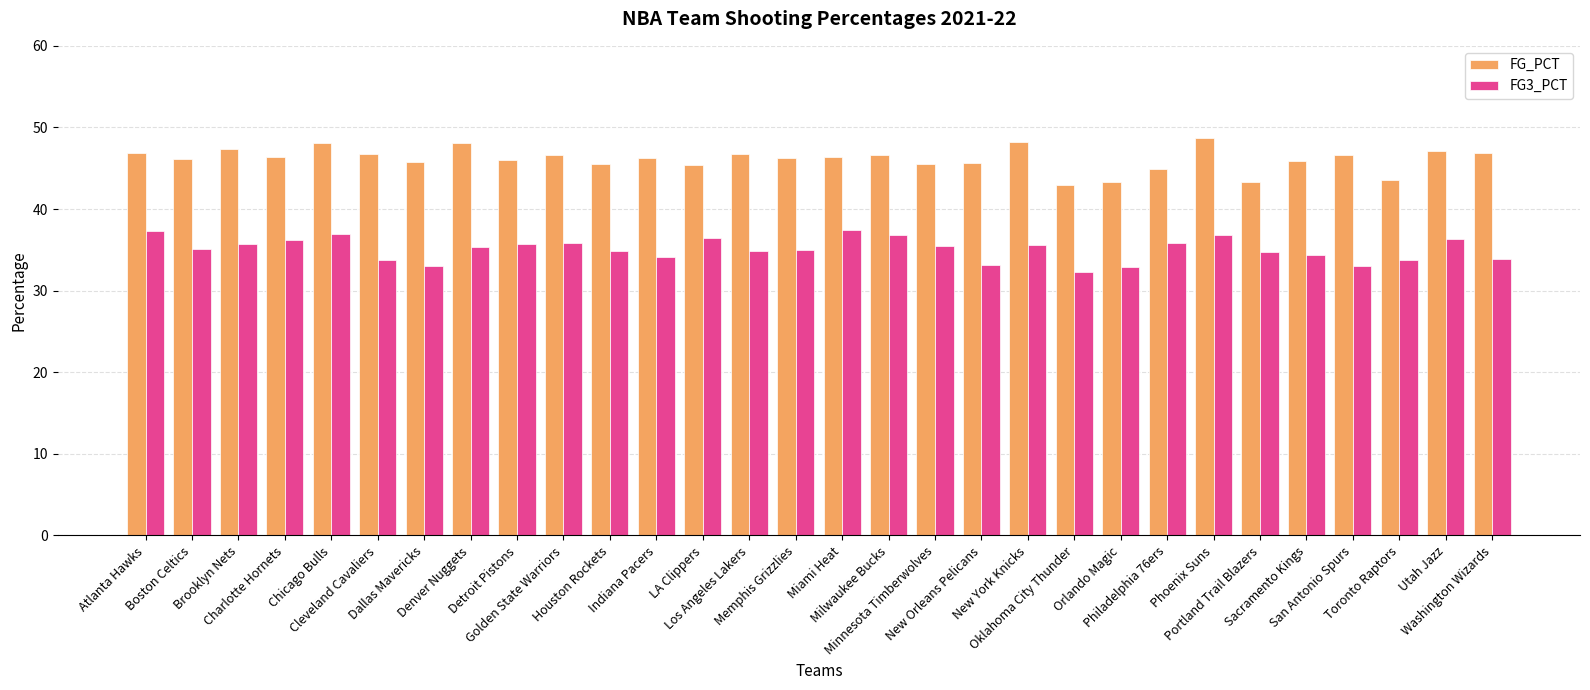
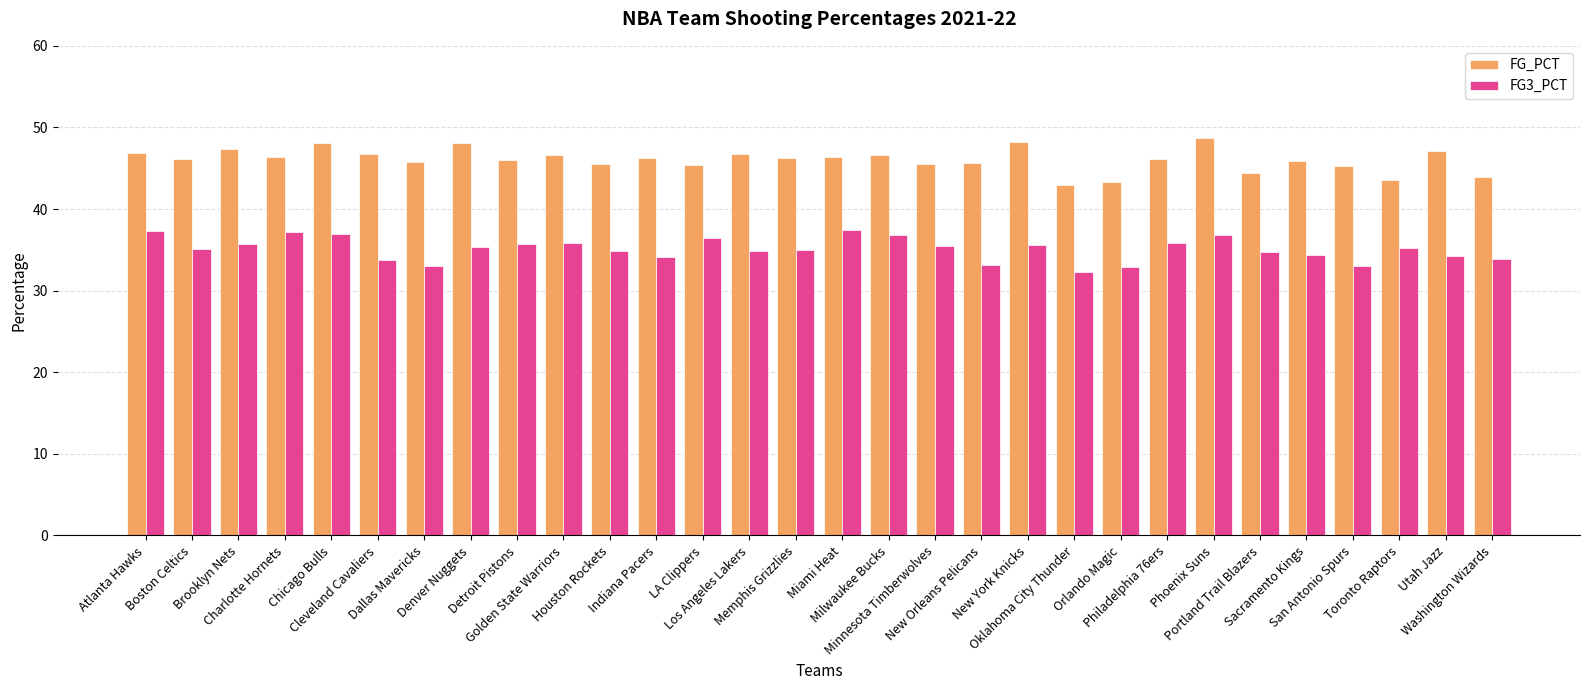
  {
    "FG_PCT": {
      "Atlanta Hawks": 47,
      "Boston Celtics": 46,
      "Brooklyn Nets": 47,
      "Charlotte Hornets": 46,
      "Chicago Bulls": 48,
      "Cleveland Cavaliers": 47,
      "Dallas Mavericks": 46,
      "Denver Nuggets": 48,
      "Detroit Pistons": 46,
      "Golden State Warriors": 47,
      "Houston Rockets": 46,
      "Indiana Pacers": 46,
      "LA Clippers": 45,
      "Los Angeles Lakers": 47,
      "Memphis Grizzlies": 46,
      "Miami Heat": 46,
      "Milwaukee Bucks": 47,
      "Minnesota Timberwolves": 46,
      "New Orleans Pelicans": 46,
      "New York Knicks": 48,
      "Oklahoma City Thunder": 43,
      "Orlando Magic": 43,
-     "Philadelphia 76ers": 45,
+     "Philadelphia 76ers": 46,
      "Phoenix Suns": 49,
-     "Portland Trail Blazers": 43,
+     "Portland Trail Blazers": 44,
      "Sacramento Kings": 46,
-     "San Antonio Spurs": 47,
+     "San Antonio Spurs": 45,
      "Toronto Raptors": 44,
      "Utah Jazz": 47,
-     "Washington Wizards": 47
+     "Washington Wizards": 44
    },
    "FG3_PCT": {
      "Atlanta Hawks": 37,
      "Boston Celtics": 35,
      "Brooklyn Nets": 36,
-     "Charlotte Hornets": 36,
+     "Charlotte Hornets": 37,
      "Chicago Bulls": 37,
      "Cleveland Cavaliers": 34,
      "Dallas Mavericks": 33,
      "Denver Nuggets": 35,
      "Detroit Pistons": 36,
      "Golden State Warriors": 36,
      "Houston Rockets": 35,
      "Indiana Pacers": 34,
      "LA Clippers": 37,
      "Los Angeles Lakers": 35,
      "Memphis Grizzlies": 35,
      "Miami Heat": 37,
      "Milwaukee Bucks": 37,
      "Minnesota Timberwolves": 36,
      "New Orleans Pelicans": 33,
      "New York Knicks": 36,
      "Oklahoma City Thunder": 32,
      "Orlando Magic": 33,
      "Philadelphia 76ers": 36,
      "Phoenix Suns": 37,
      "Portland Trail Blazers": 35,
      "Sacramento Kings": 34,
      "San Antonio Spurs": 33,
-     "Toronto Raptors": 34,
-     "Utah Jazz": 36,
+     "Toronto Raptors": 35,
+     "Utah Jazz": 34,
      "Washington Wizards": 34
    }
  }
